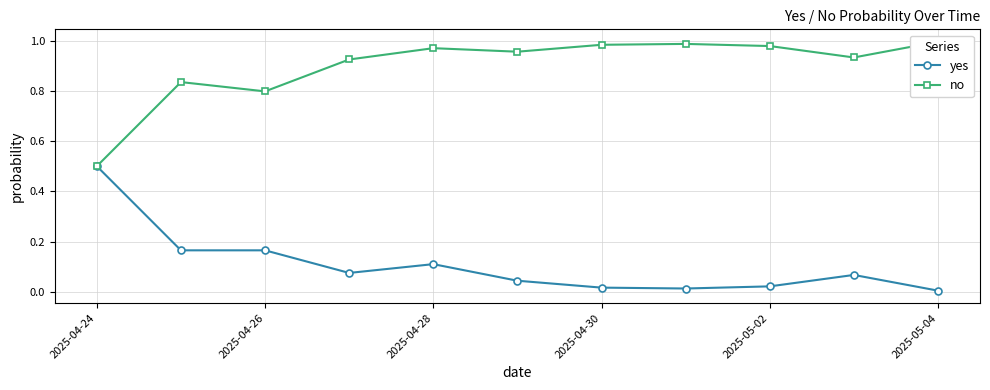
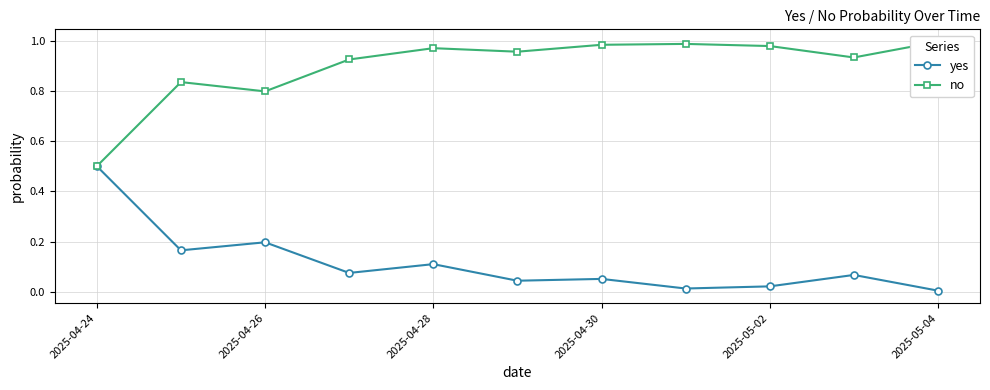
  {
    "yes": {
-     "2025-04-26": 0.17,
+     "2025-04-26": 0.20,
      "2025-04-28": 0.11,
-     "2025-04-30": 0.02,
+     "2025-04-30": 0.05,
      "2025-05-02": 0.02,
      "2025-05-04": 0.00
    },
    "no": {
      "2025-04-26": 0.80,
      "2025-04-28": 0.97,
      "2025-04-30": 0.98,
      "2025-05-02": 0.98
    }
  }
